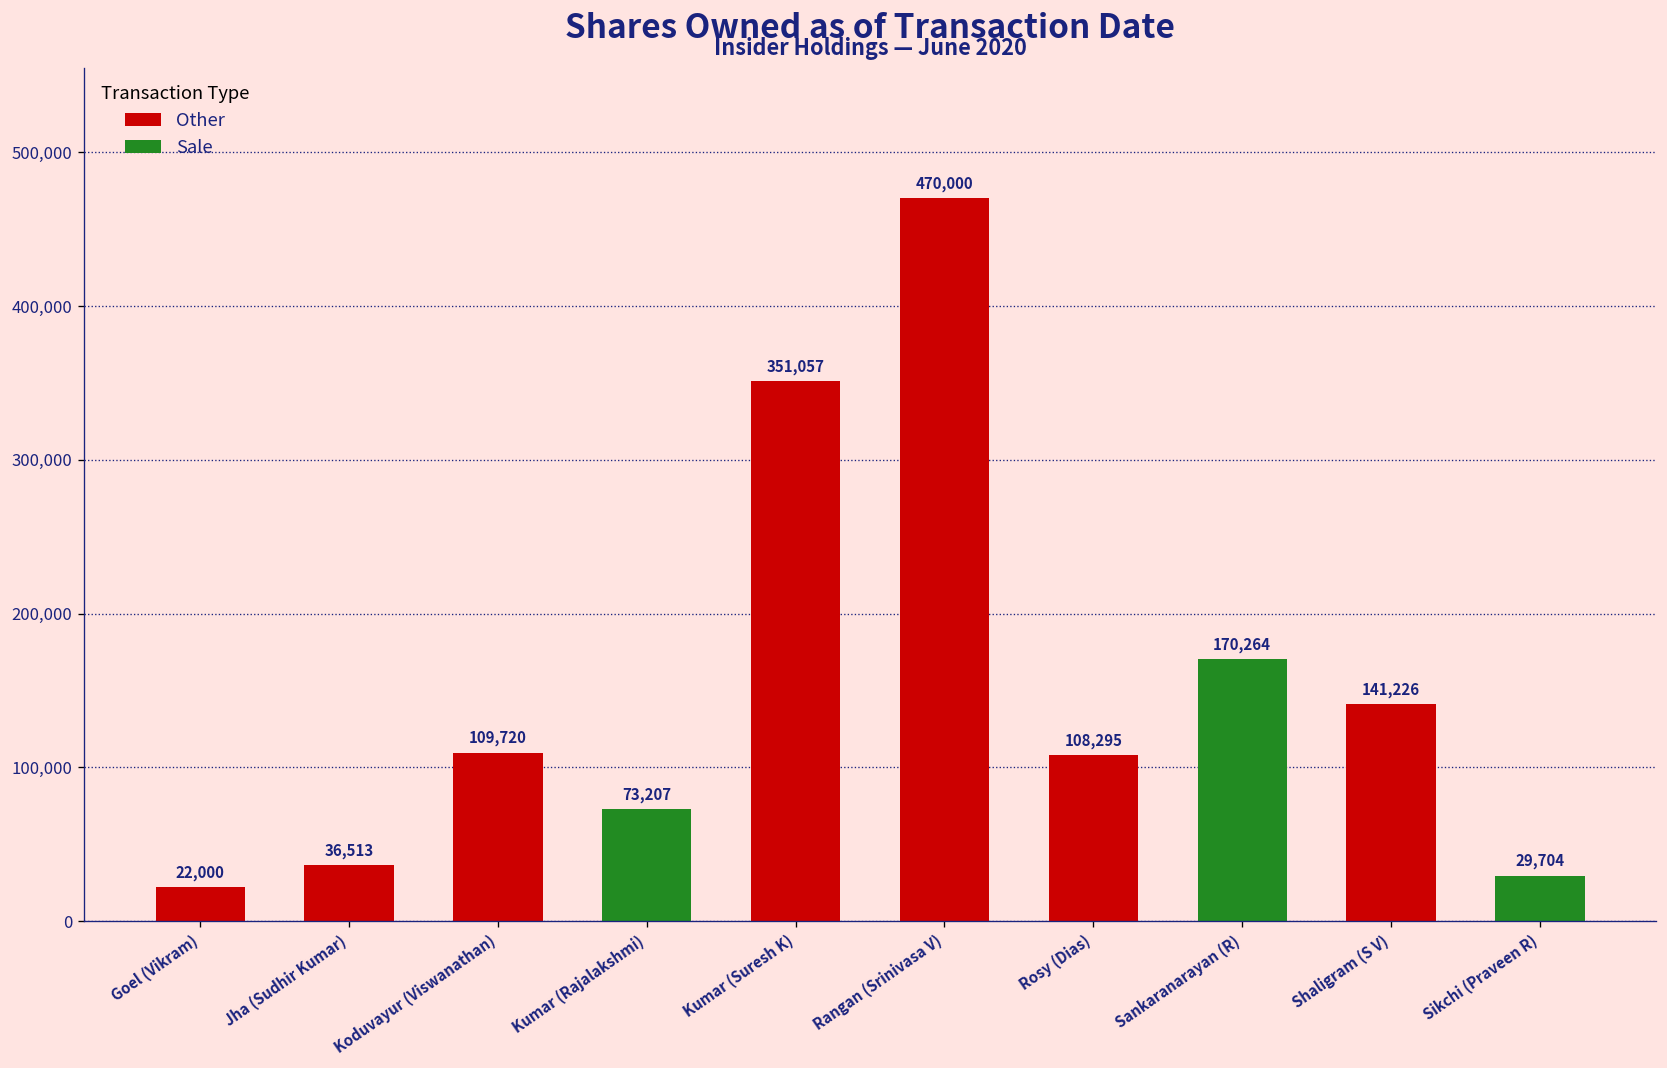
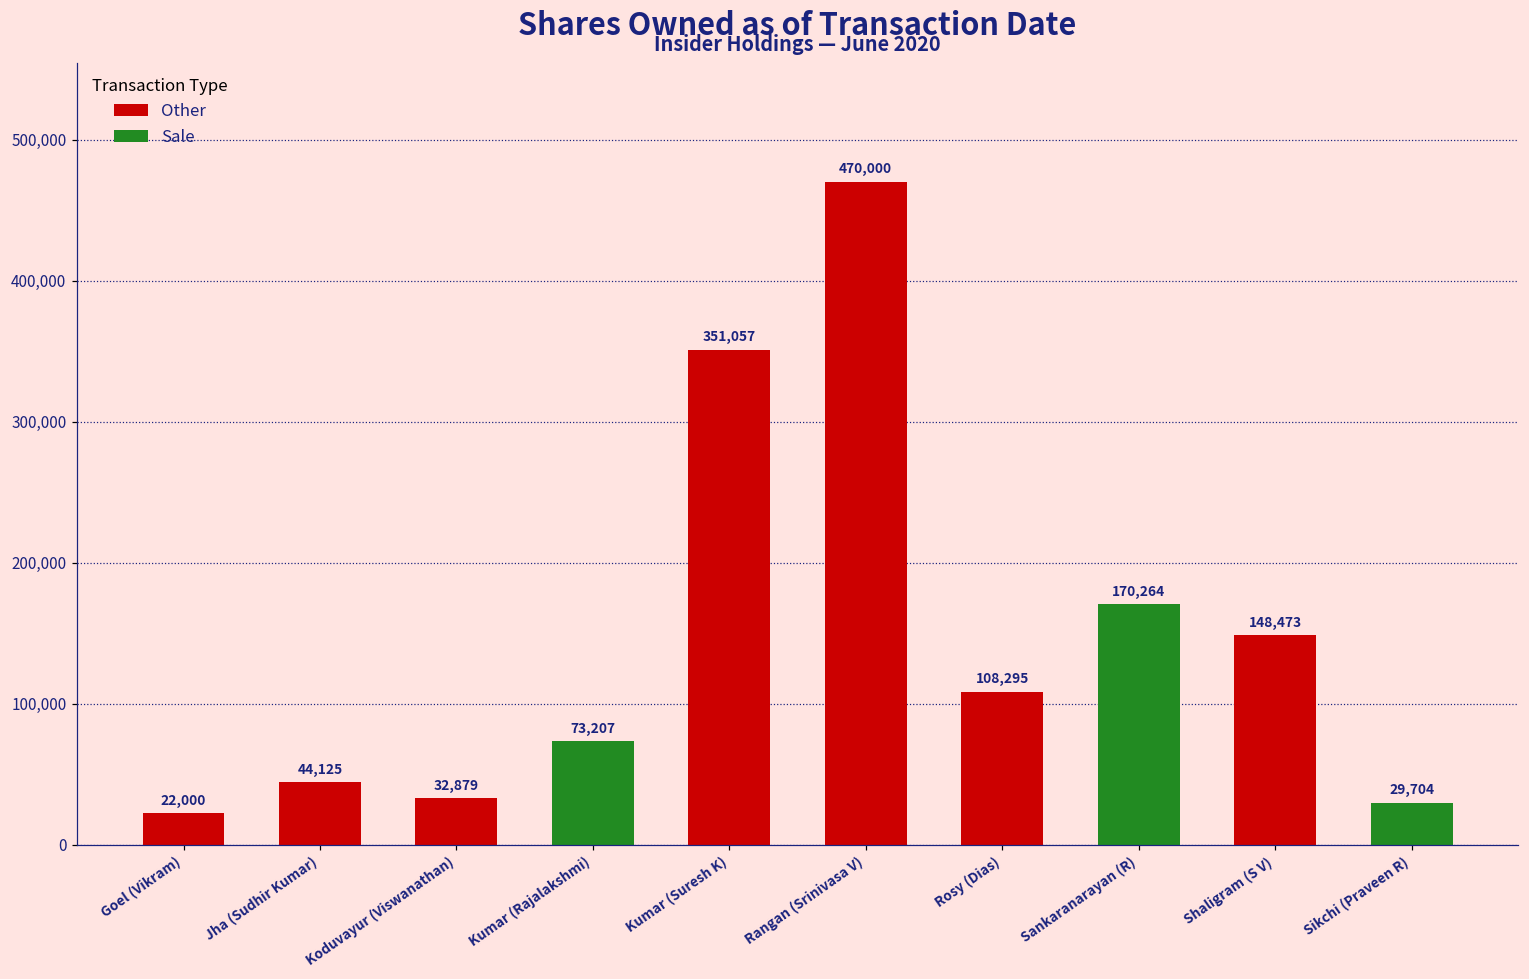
  {
    "Other": {
      "Goel (Vikram)": "22,000",
-     "Jha (Sudhir Kumar)": "36,513",
-     "Koduvayur (Viswanathan)": "109,720",
+     "Jha (Sudhir Kumar)": "44,125",
+     "Koduvayur (Viswanathan)": "32,879",
      "Kumar (Suresh K)": "351,057",
      "Rangan (Srinivasa V)": "470,000",
      "Rosy (Dias)": "108,295",
-     "Shaligram (S V)": "141,226"
+     "Shaligram (S V)": "148,473"
    },
    "Sale": {
      "Kumar (Rajalakshmi)": "73,207",
      "Sankaranarayan (R)": "170,264",
      "Sikchi (Praveen R)": "29,704"
    }
  }
